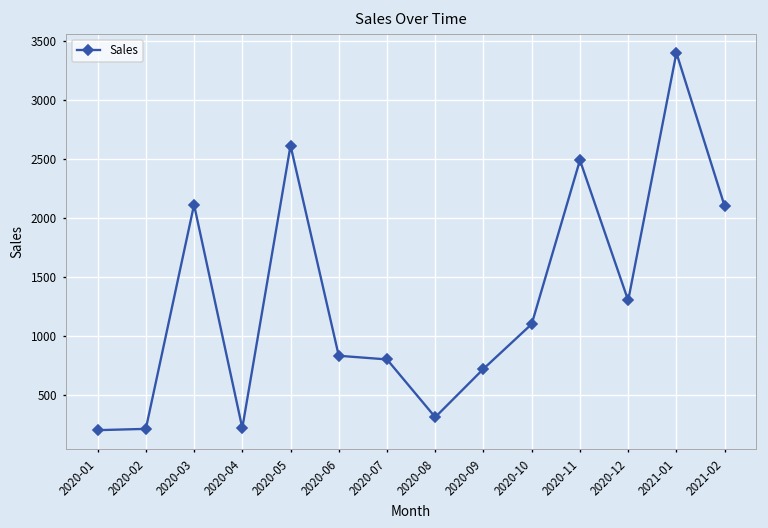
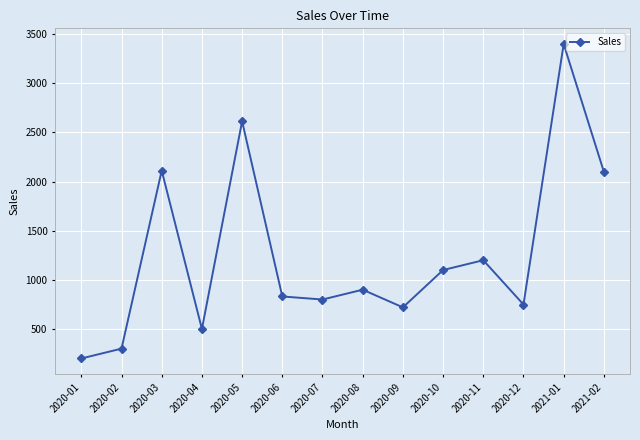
  {
    "2020-01": 200,
-   "2020-02": 200,
+   "2020-02": 300,
    "2020-03": 2100,
-   "2020-04": 200,
+   "2020-04": 500,
    "2020-05": 2600,
    "2020-06": 800,
    "2020-07": 800,
-   "2020-08": 300,
+   "2020-08": 900,
    "2020-09": 700,
    "2020-10": 1100,
-   "2020-11": 2500,
-   "2020-12": 1300,
+   "2020-11": 1200,
+   "2020-12": 700,
    "2021-01": 3400,
    "2021-02": 2100
  }
